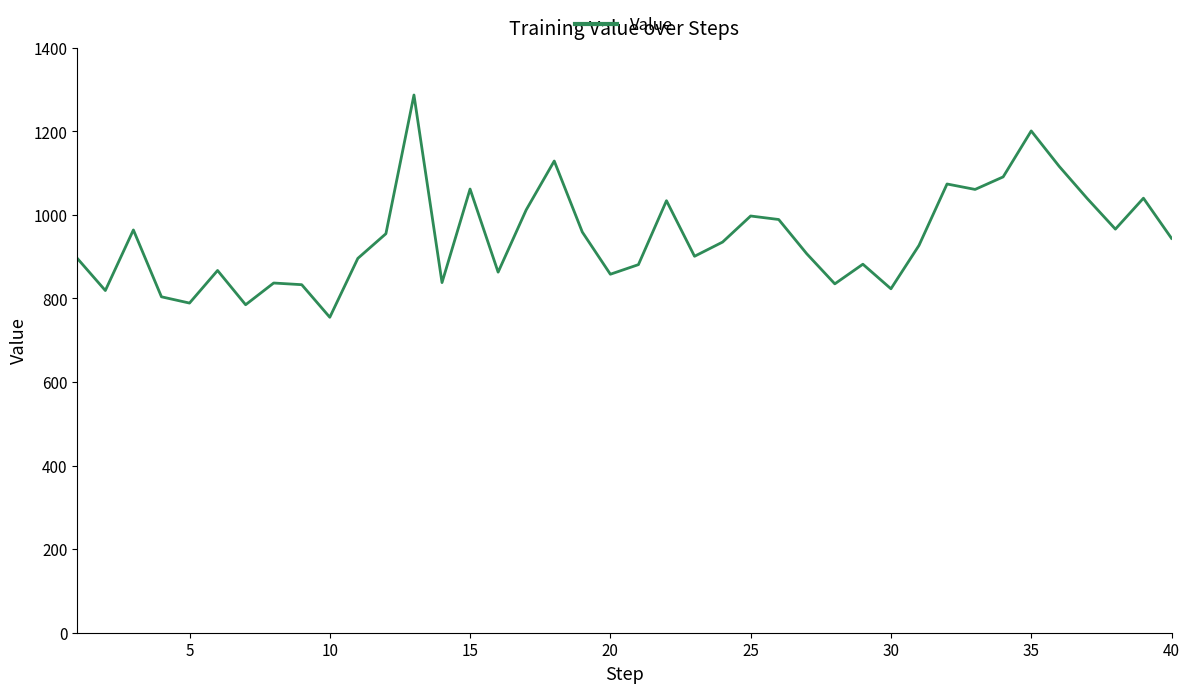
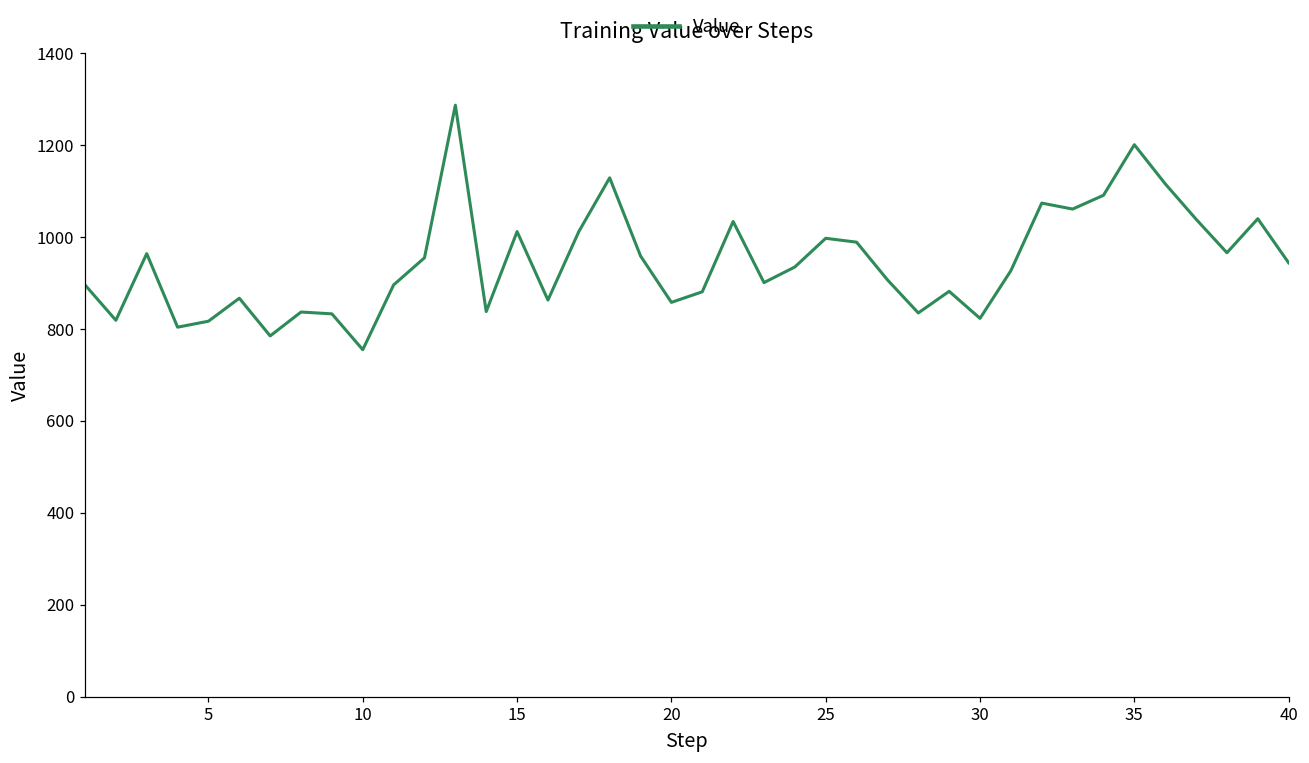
  {
-   "5": 790,
+   "5": 820,
    "10": 760,
-   "15": 1060,
+   "15": 1010,
    "20": 860,
    "25": 1000,
    "30": 820,
    "35": 1200,
    "40": 940
  }
